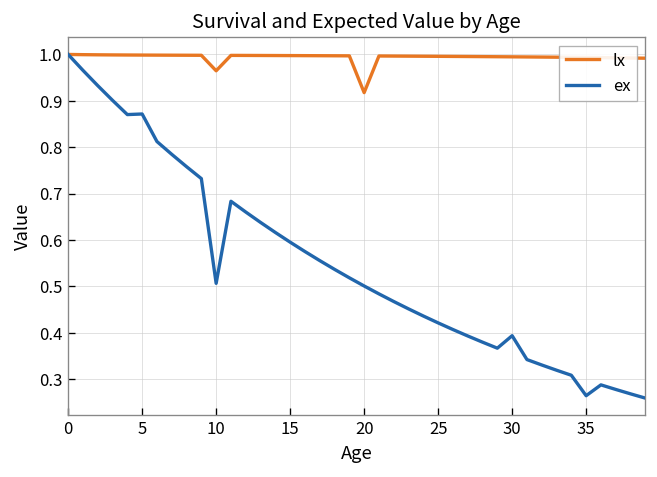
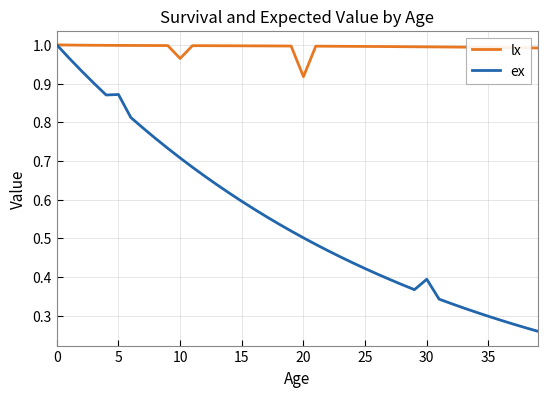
  {
    "lx": {
      "5": 1.00,
      "10": 0.96,
      "15": 1.00,
      "20": 0.92,
      "25": 1.00,
      "30": 0.99
    },
    "ex": {
      "5": 0.87,
-     "10": 0.51,
+     "10": 0.71,
      "15": 0.60,
      "20": 0.50,
      "25": 0.42,
      "30": 0.39,
-     "35": 0.26
+     "35": 0.30
    }
  }
